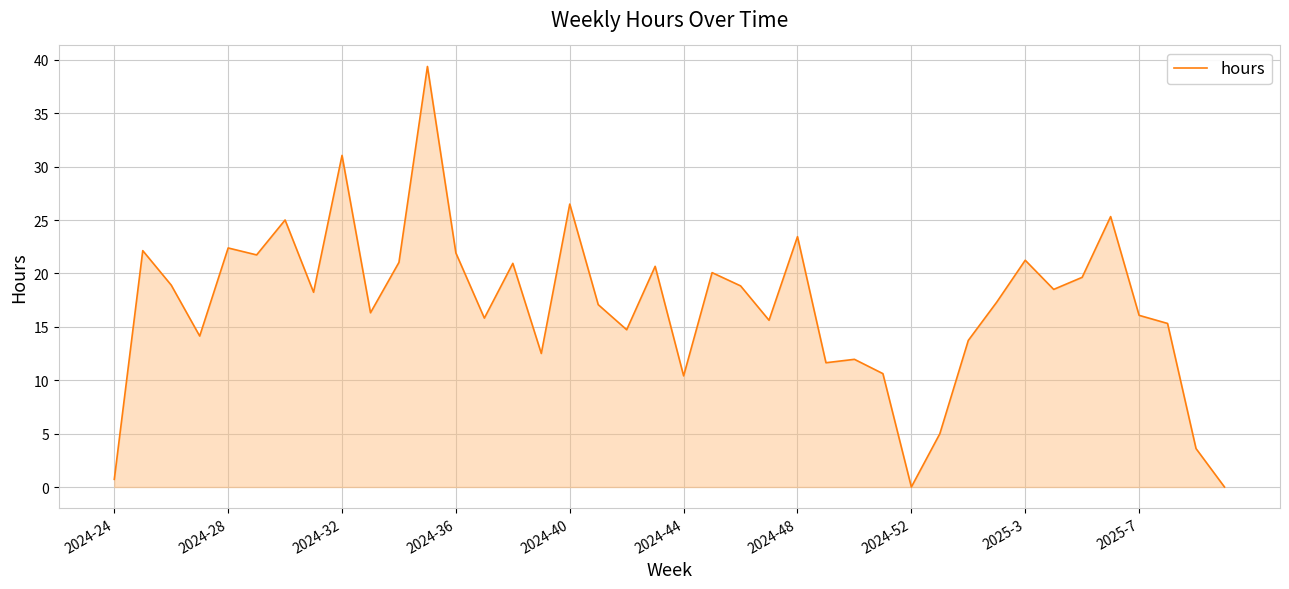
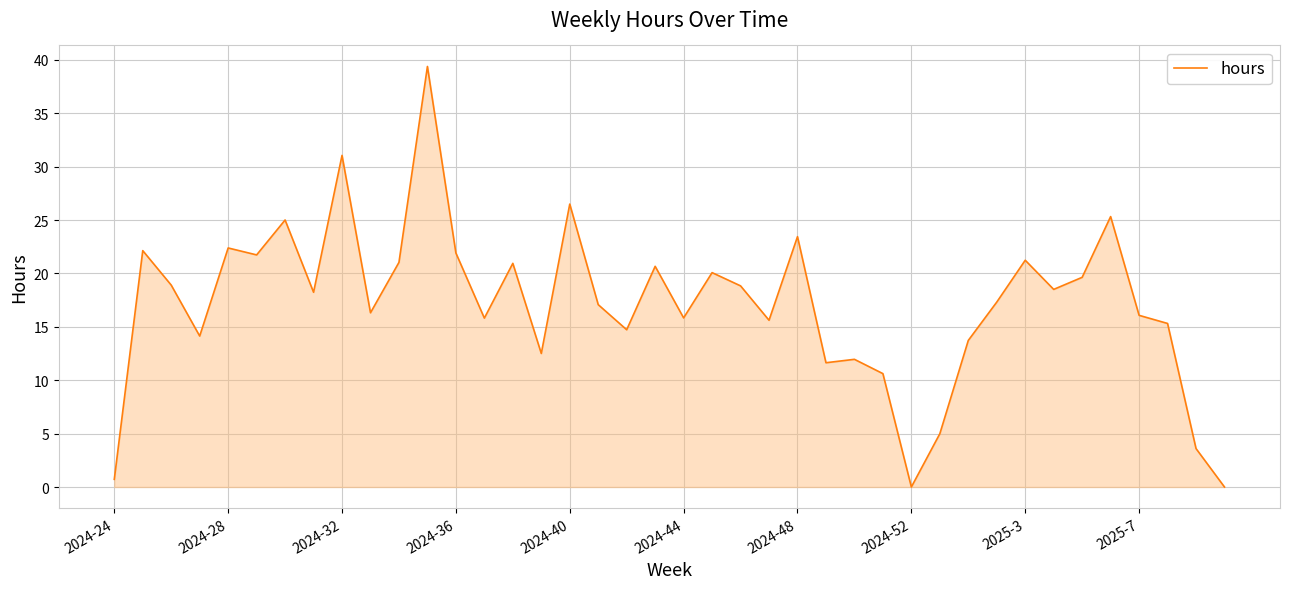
  {
    "2024-24": 0.7,
    "2024-28": 22.4,
    "2024-32": 31.1,
    "2024-36": 21.9,
    "2024-40": 26.5,
-   "2024-44": 10.4,
+   "2024-44": 15.8,
    "2024-48": 23.5,
    "2024-52": 0.0,
    "2025-3": 21.2,
    "2025-7": 16.1
  }
